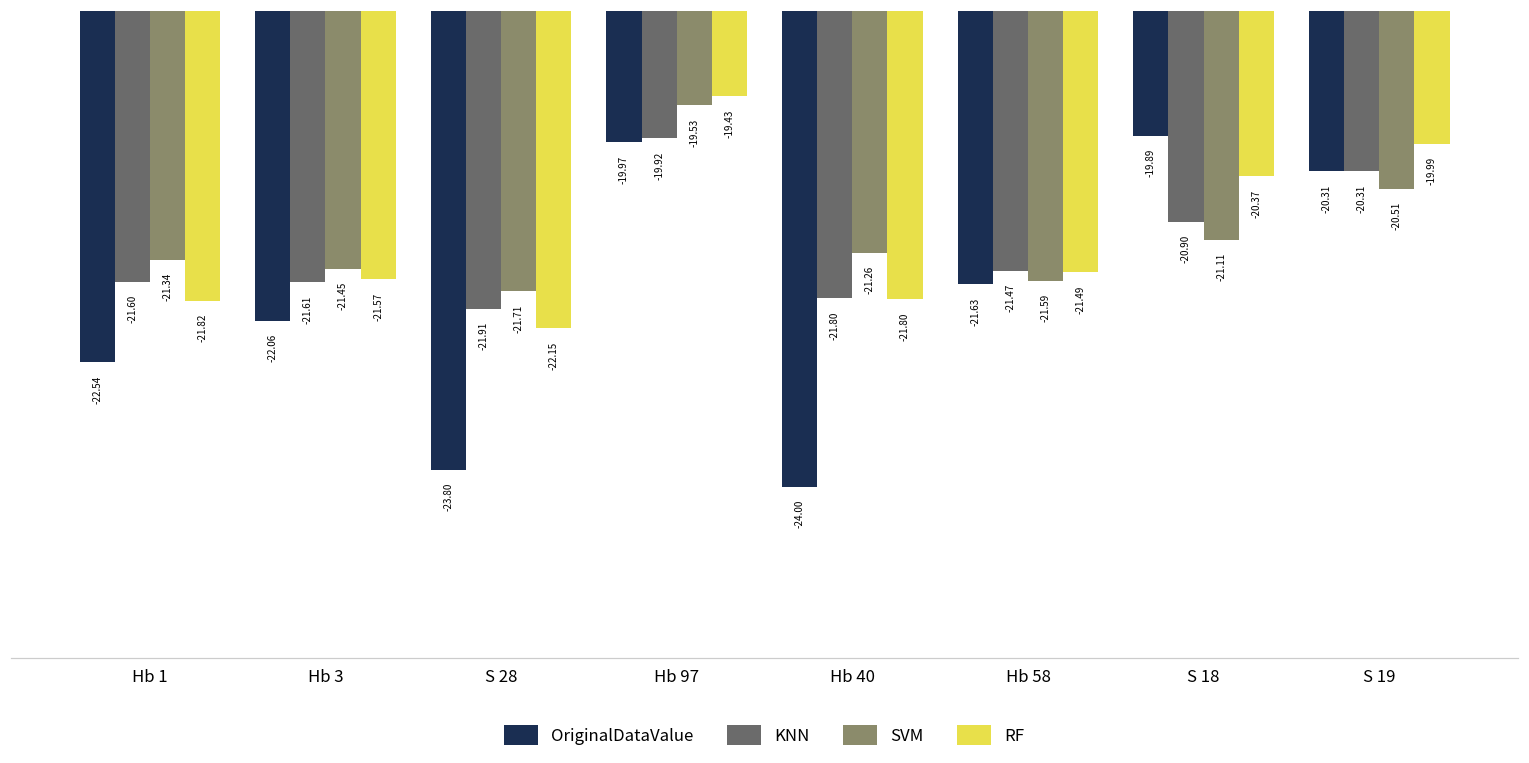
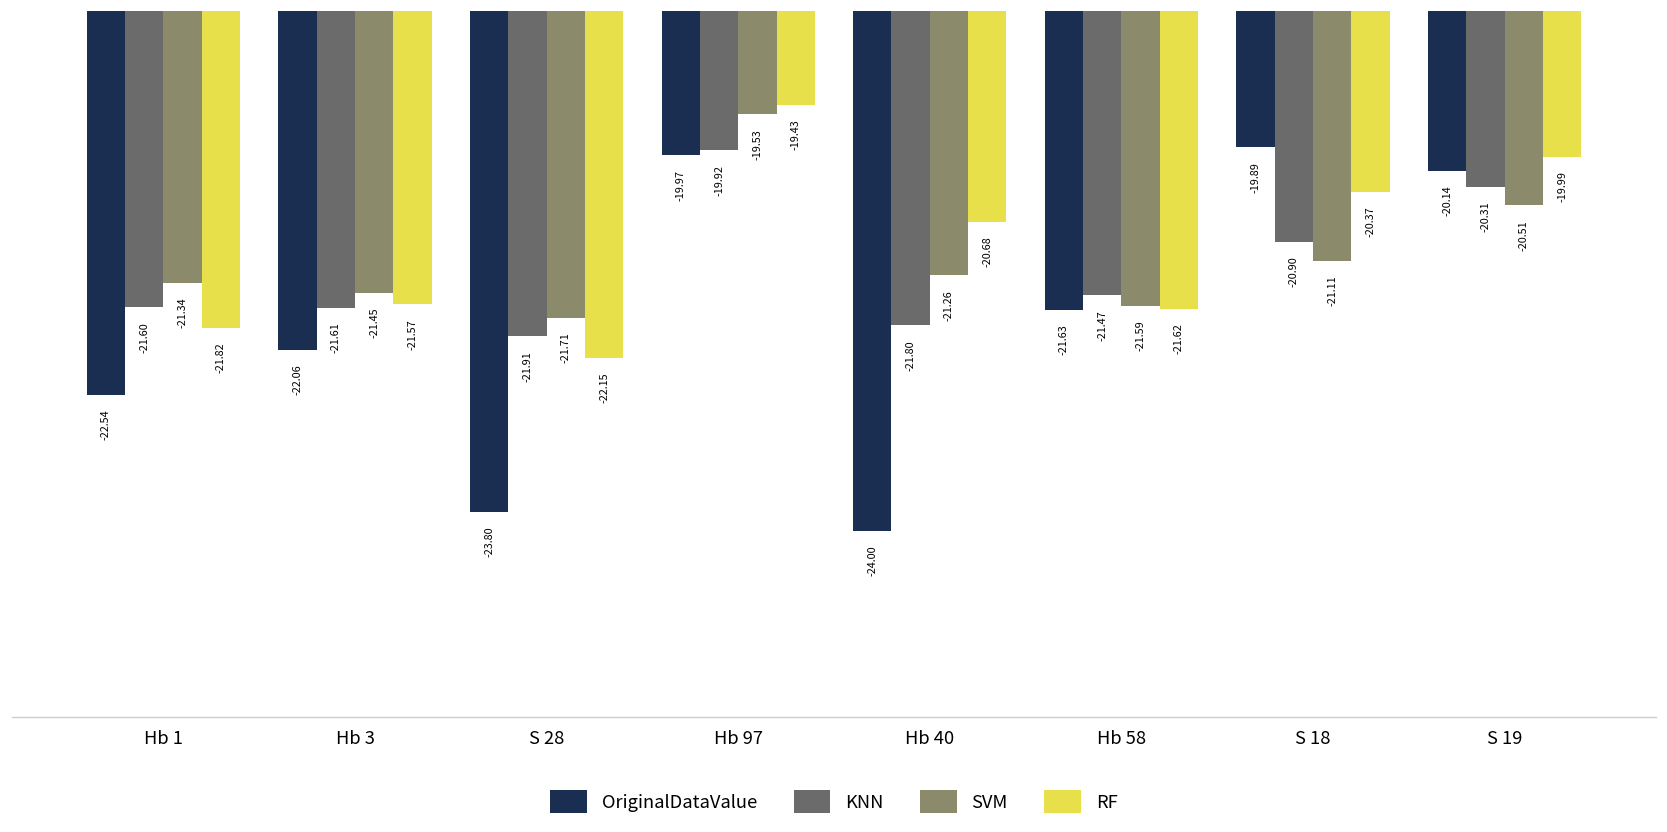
  {
    "OriginalDataValue": {
      "Hb 1": -22.54,
      "Hb 3": -22.06,
      "S 28": -23.80,
      "Hb 97": -19.97,
      "Hb 40": -24.00,
      "Hb 58": -21.63,
      "S 18": -19.89,
-     "S 19": -20.31
+     "S 19": -20.14
    },
    "RF": {
      "Hb 1": -21.82,
      "Hb 3": -21.57,
      "S 28": -22.15,
      "Hb 97": -19.43,
-     "Hb 40": -21.80,
-     "Hb 58": -21.49,
+     "Hb 40": -20.68,
+     "Hb 58": -21.62,
      "S 18": -20.37,
      "S 19": -19.99
    }
  }
